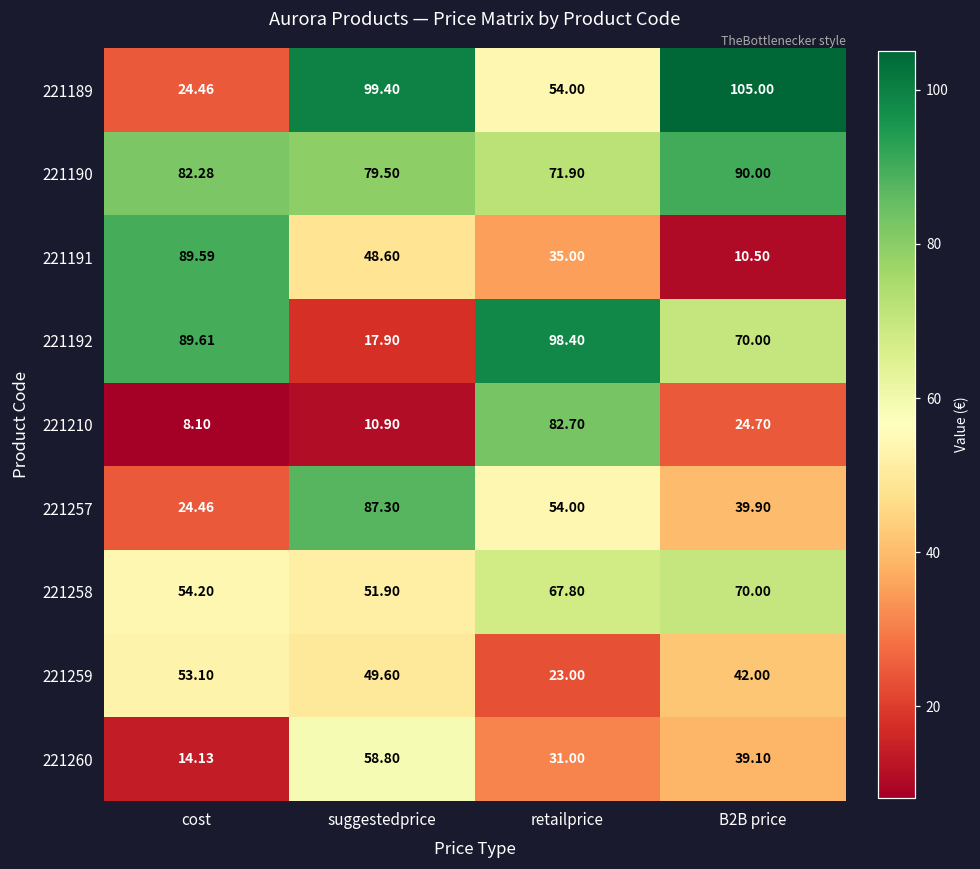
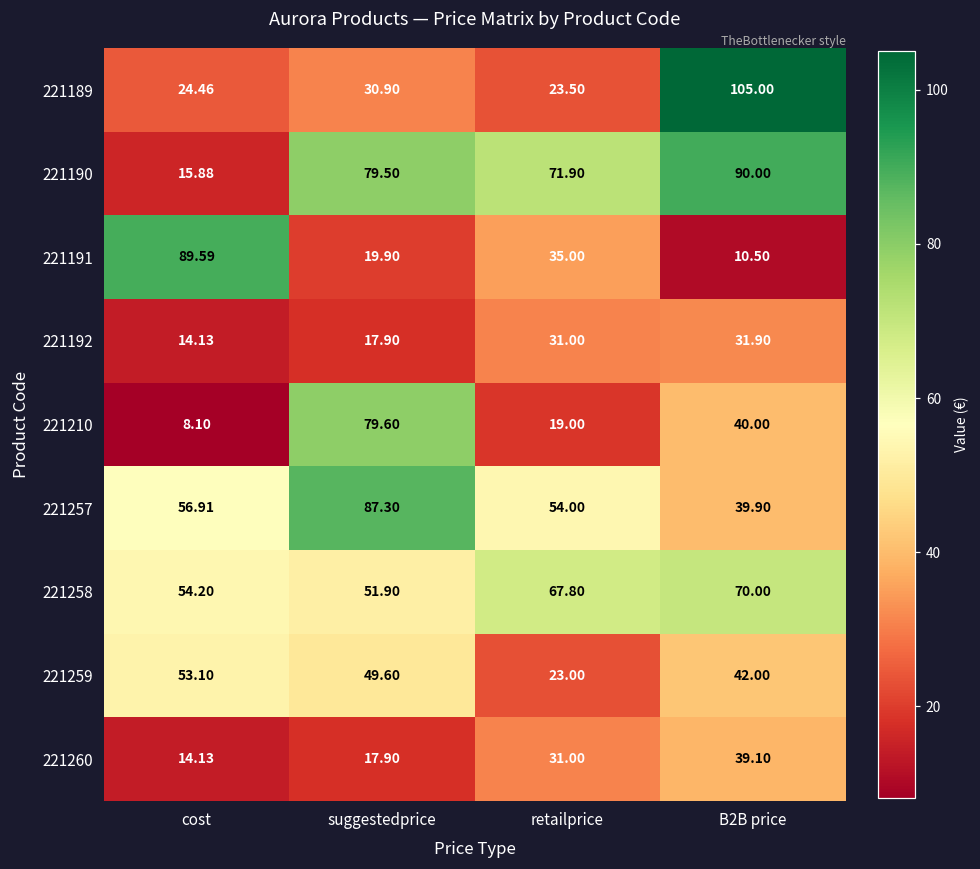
  {
    "221189": {
      "cost": 24.46,
-     "suggestedprice": 99.40,
-     "retailprice": 54.00,
+     "suggestedprice": 30.90,
+     "retailprice": 23.50,
      "B2B price": 105.00
    },
    "221190": {
-     "cost": 82.28,
+     "cost": 15.88,
      "suggestedprice": 79.50,
      "retailprice": 71.90,
      "B2B price": 90.00
    },
    "221191": {
      "cost": 89.59,
-     "suggestedprice": 48.60,
+     "suggestedprice": 19.90,
      "retailprice": 35.00,
      "B2B price": 10.50
    },
    "221192": {
-     "cost": 89.61,
+     "cost": 14.13,
      "suggestedprice": 17.90,
-     "retailprice": 98.40,
-     "B2B price": 70.00
+     "retailprice": 31.00,
+     "B2B price": 31.90
    },
    "221210": {
      "cost": 8.10,
-     "suggestedprice": 10.90,
-     "retailprice": 82.70,
-     "B2B price": 24.70
+     "suggestedprice": 79.60,
+     "retailprice": 19.00,
+     "B2B price": 40.00
    },
    "221257": {
-     "cost": 24.46,
+     "cost": 56.91,
      "suggestedprice": 87.30,
      "retailprice": 54.00,
      "B2B price": 39.90
    },
    "221258": {
      "cost": 54.20,
      "suggestedprice": 51.90,
      "retailprice": 67.80,
      "B2B price": 70.00
    },
    "221259": {
      "cost": 53.10,
      "suggestedprice": 49.60,
      "retailprice": 23.00,
      "B2B price": 42.00
    },
    "221260": {
      "cost": 14.13,
-     "suggestedprice": 58.80,
+     "suggestedprice": 17.90,
      "retailprice": 31.00,
      "B2B price": 39.10
    }
  }
